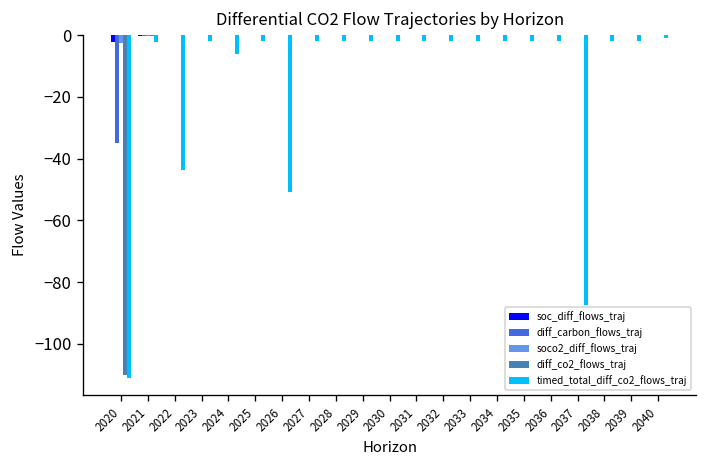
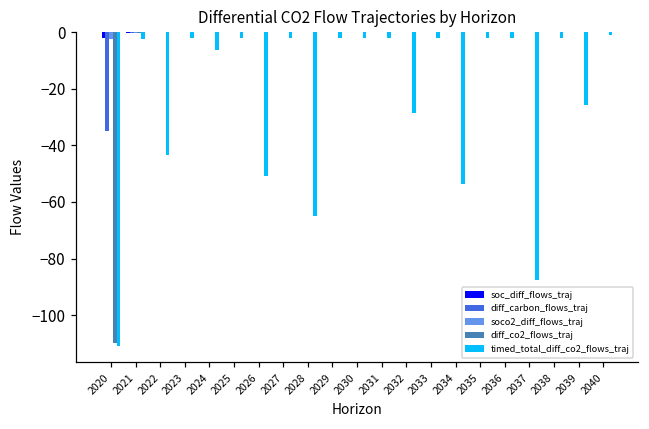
  {
    "soc_diff_flows_traj": {
      "2020": -2,
      "2040": 0
    },
    "timed_total_diff_co2_flows_traj": {
      "2020": -111,
      "2021": -2,
      "2022": -44,
      "2023": -2,
      "2024": -6,
      "2025": -2,
      "2026": -51,
      "2027": -2,
-     "2028": -2,
+     "2028": -65,
      "2029": -2,
      "2030": -2,
      "2031": -2,
-     "2032": -2,
+     "2032": -28,
      "2033": -2,
-     "2034": -2,
+     "2034": -54,
      "2035": -2,
      "2036": -2,
      "2037": -87,
      "2038": -2,
-     "2039": -2
+     "2039": -26
    }
  }
